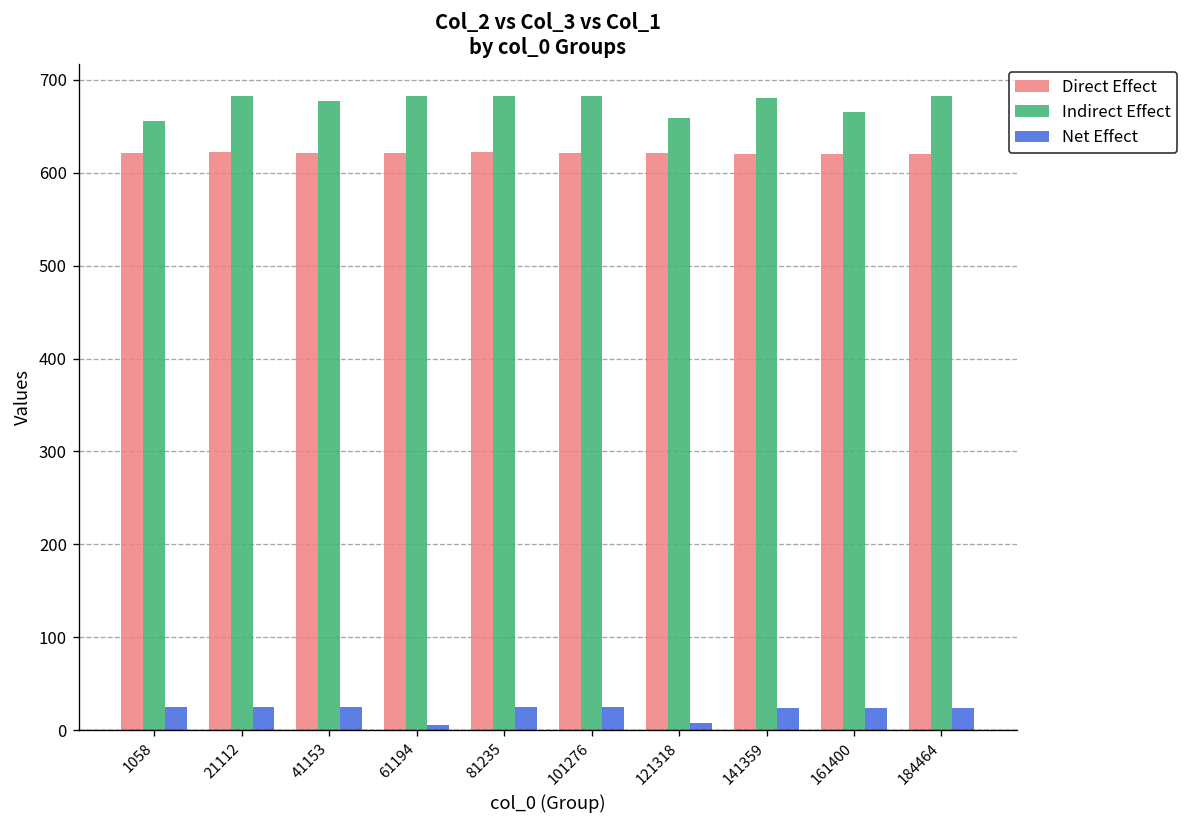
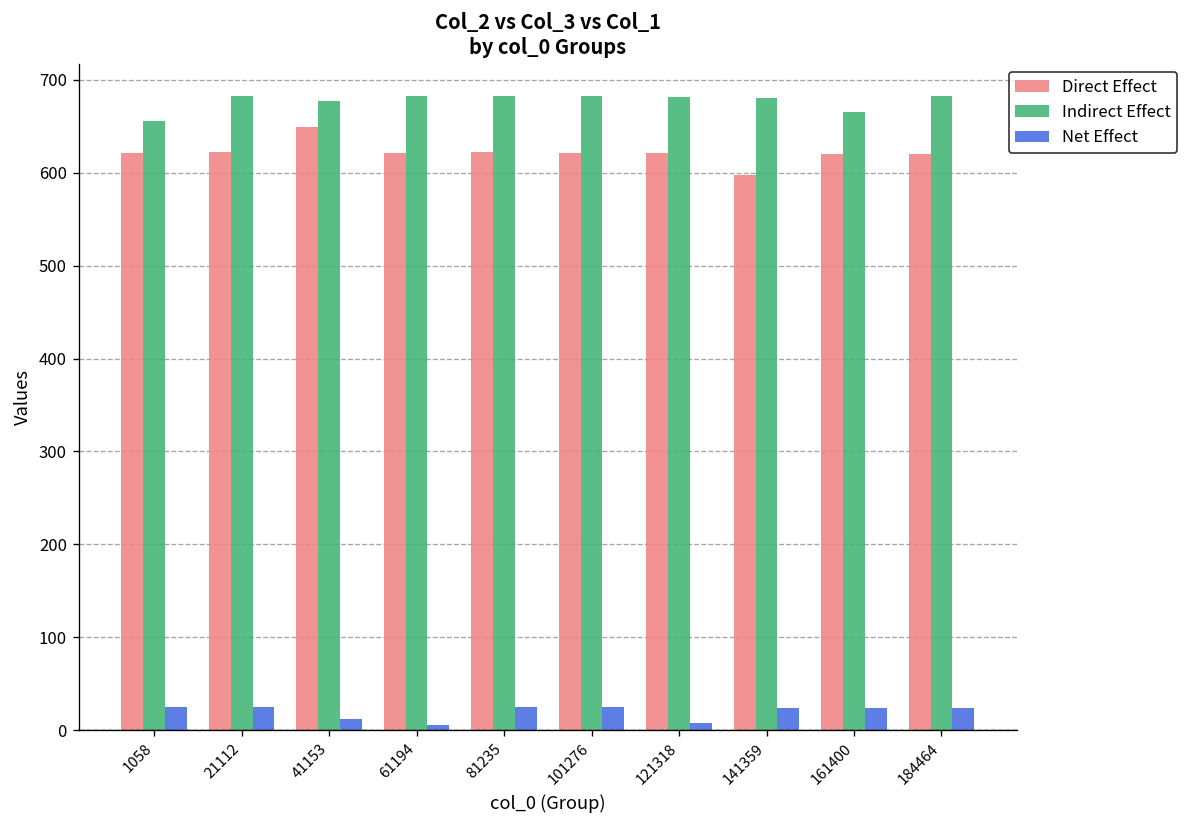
  {
    "Direct Effect": {
      "1058": 620,
      "21112": 620,
-     "41153": 620,
+     "41153": 650,
      "61194": 620,
      "81235": 620,
      "101276": 620,
      "121318": 620,
-     "141359": 620,
+     "141359": 600,
      "161400": 620,
      "184464": 620
    },
    "Indirect Effect": {
      "1058": 660,
      "21112": 680,
      "41153": 680,
      "61194": 680,
      "81235": 680,
      "101276": 680,
-     "121318": 660,
+     "121318": 680,
      "141359": 680,
      "161400": 670,
      "184464": 680
    },
    "Net Effect": {
      "1058": 30,
      "21112": 30,
-     "41153": 30,
+     "41153": 10,
      "61194": 10,
      "81235": 30,
      "101276": 30,
      "121318": 10,
      "141359": 20,
      "161400": 20,
      "184464": 20
    }
  }
